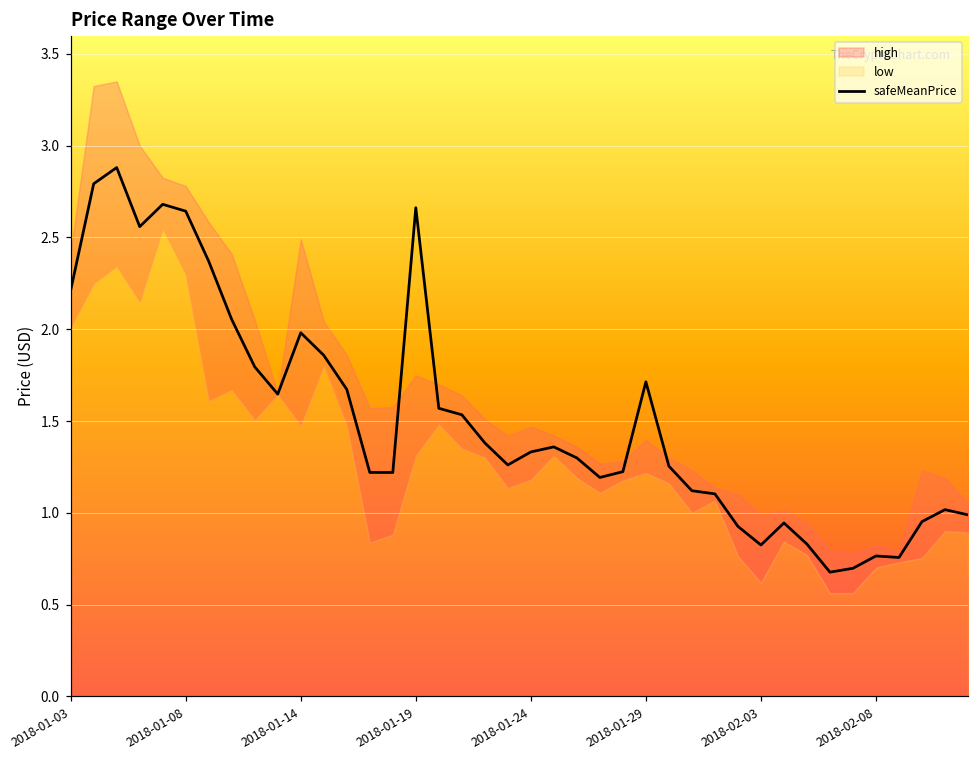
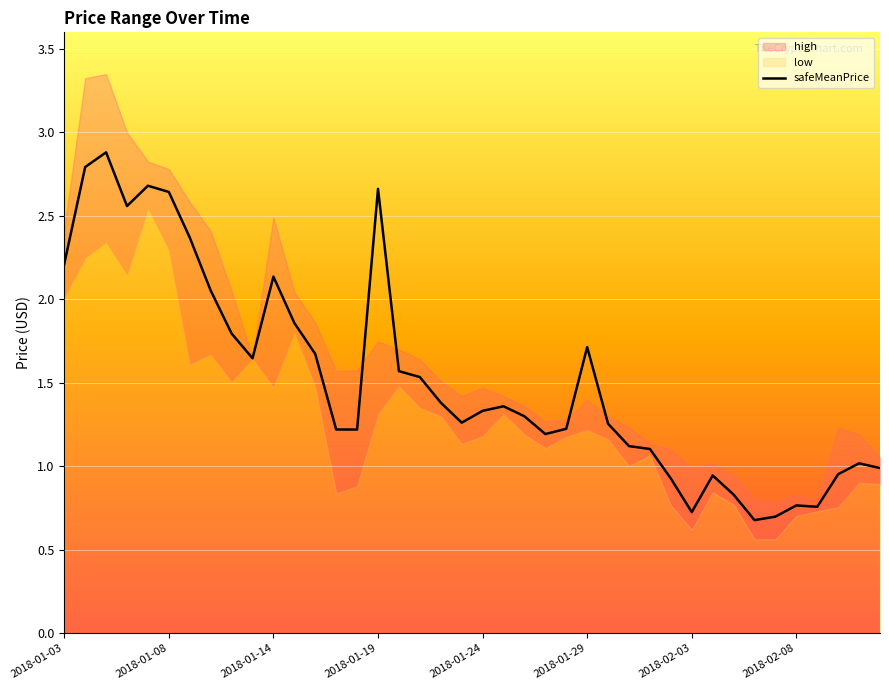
  {
    "safeMeanPrice": {
      "2018-01-03": 2.21,
      "2018-01-08": 2.64,
-     "2018-01-14": 1.98,
+     "2018-01-14": 2.14,
      "2018-01-19": 2.66,
      "2018-01-24": 1.33,
      "2018-01-29": 1.71,
-     "2018-02-03": 0.82,
+     "2018-02-03": 0.72,
      "2018-02-08": 0.76
    }
  }
